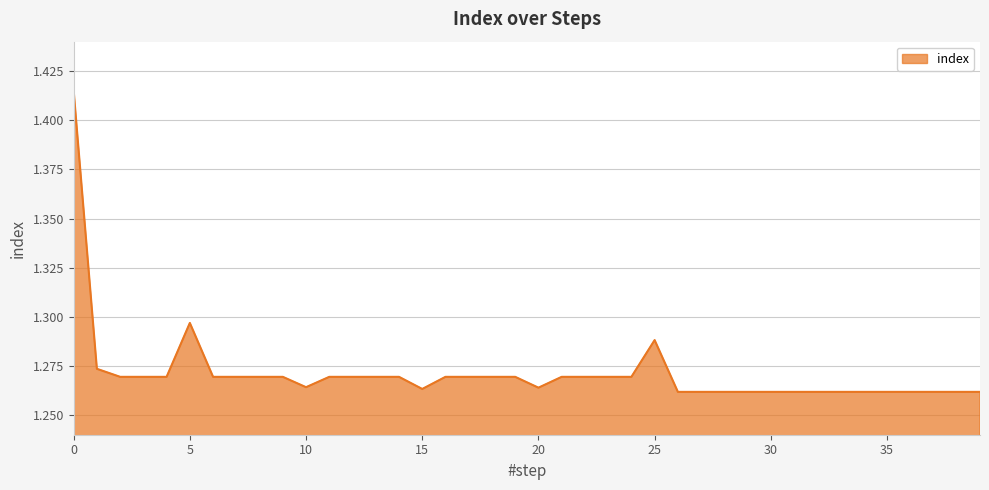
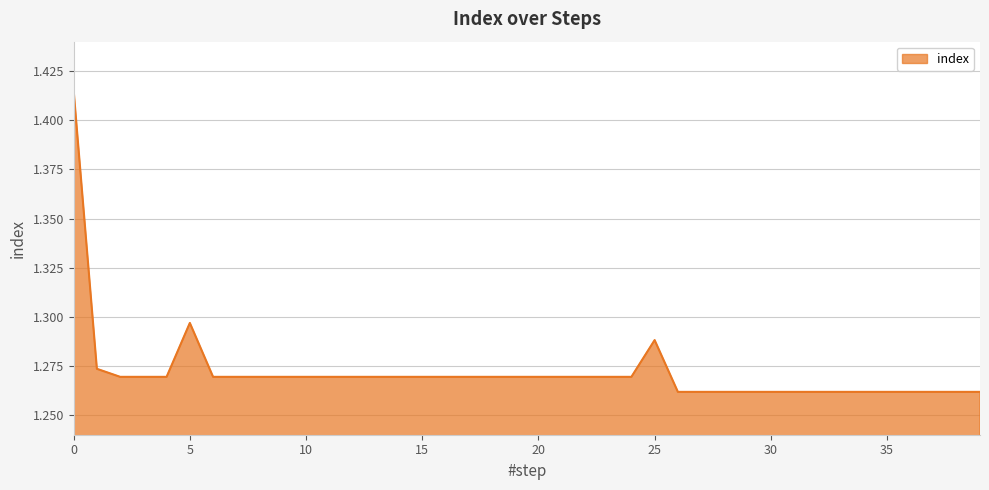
  {
    "0": 1.415,
    "5": 1.297,
-   "10": 1.264,
-   "15": 1.263,
-   "20": 1.264,
+   "10": 1.269,
+   "15": 1.269,
+   "20": 1.269,
    "25": 1.288,
    "30": 1.262,
    "35": 1.262
  }
